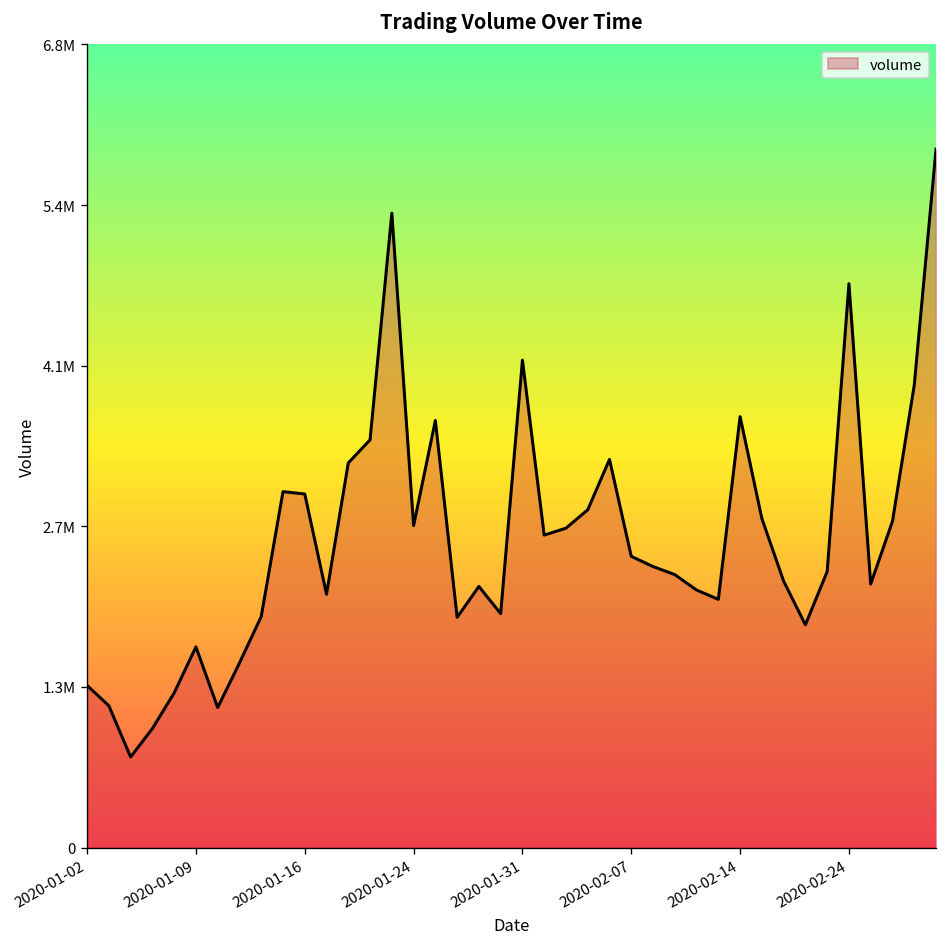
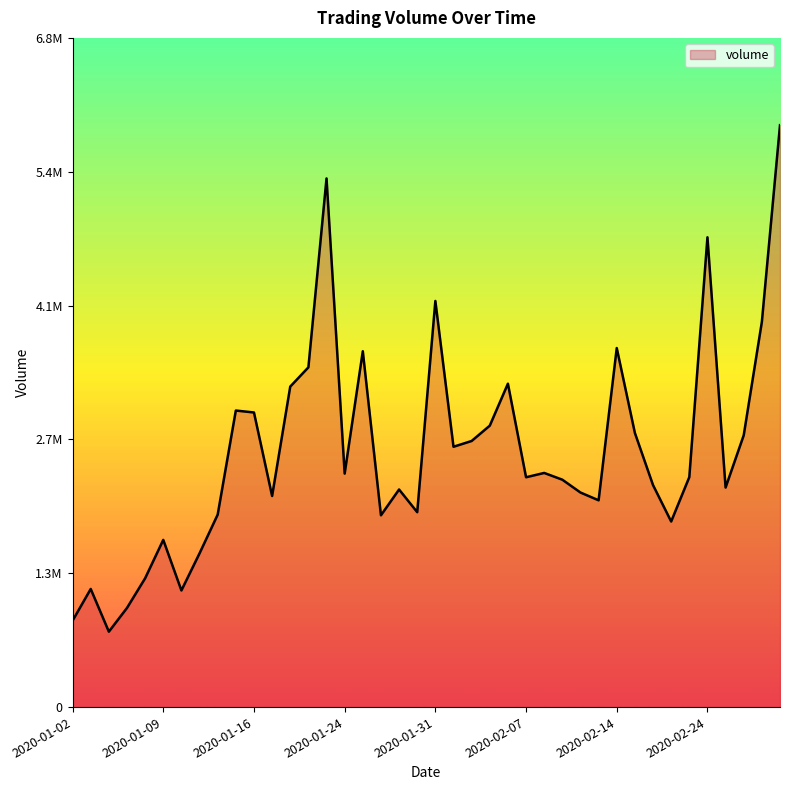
  {
-   "2020-01-02": 1400000,
+   "2020-01-02": 900000,
    "2020-01-09": 1700000,
    "2020-01-16": 3000000,
-   "2020-01-24": 2700000,
+   "2020-01-24": 2400000,
    "2020-01-31": 4200000,
-   "2020-02-07": 2500000,
+   "2020-02-07": 2400000,
    "2020-02-14": 3700000,
    "2020-02-24": 4800000
  }
